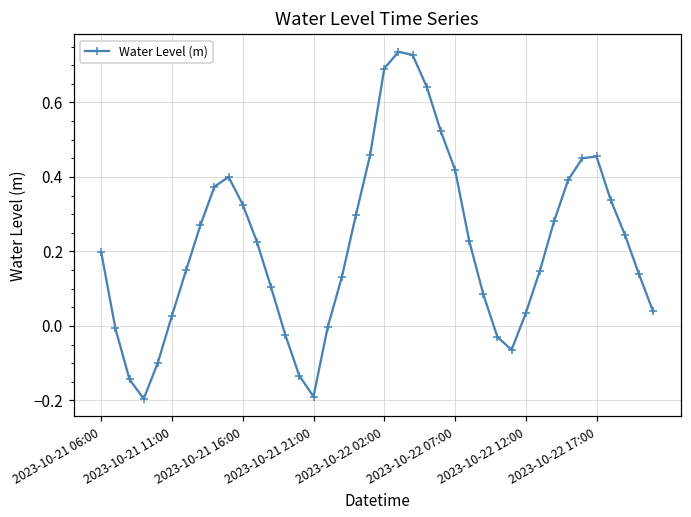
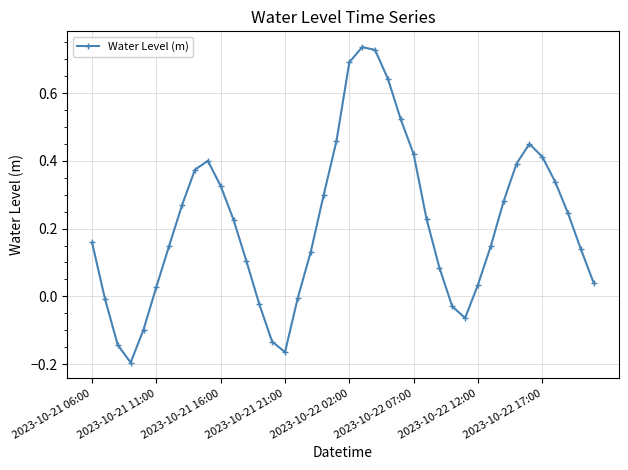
  {
-   "2023-10-21 06:00": 0.20,
+   "2023-10-21 06:00": 0.16,
    "2023-10-21 11:00": 0.03,
    "2023-10-21 16:00": 0.33,
-   "2023-10-21 21:00": -0.19,
+   "2023-10-21 21:00": -0.16,
    "2023-10-22 02:00": 0.69,
    "2023-10-22 07:00": 0.42,
    "2023-10-22 12:00": 0.03,
-   "2023-10-22 17:00": 0.46
+   "2023-10-22 17:00": 0.41
  }
